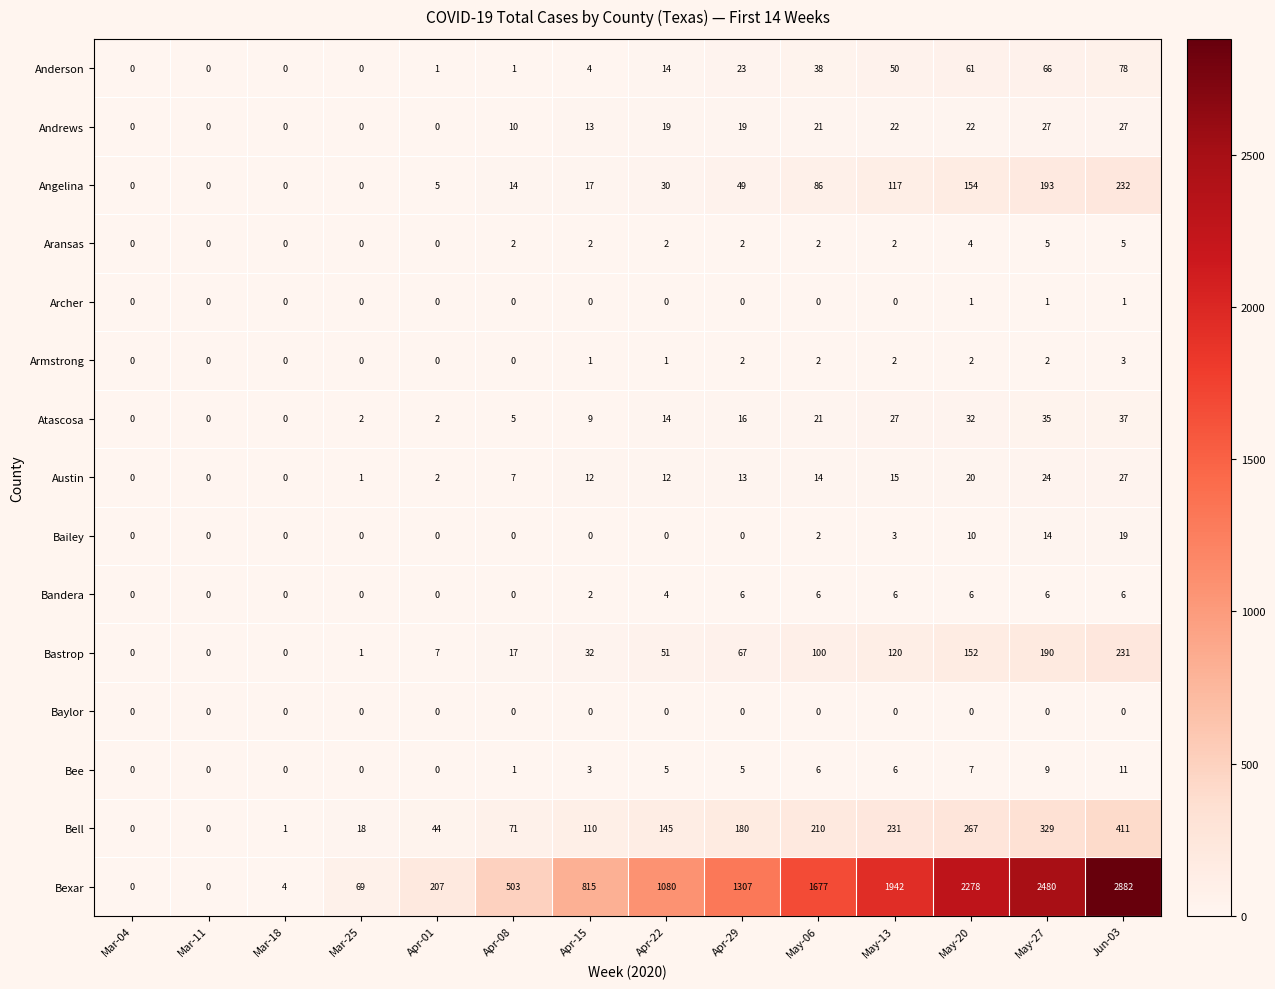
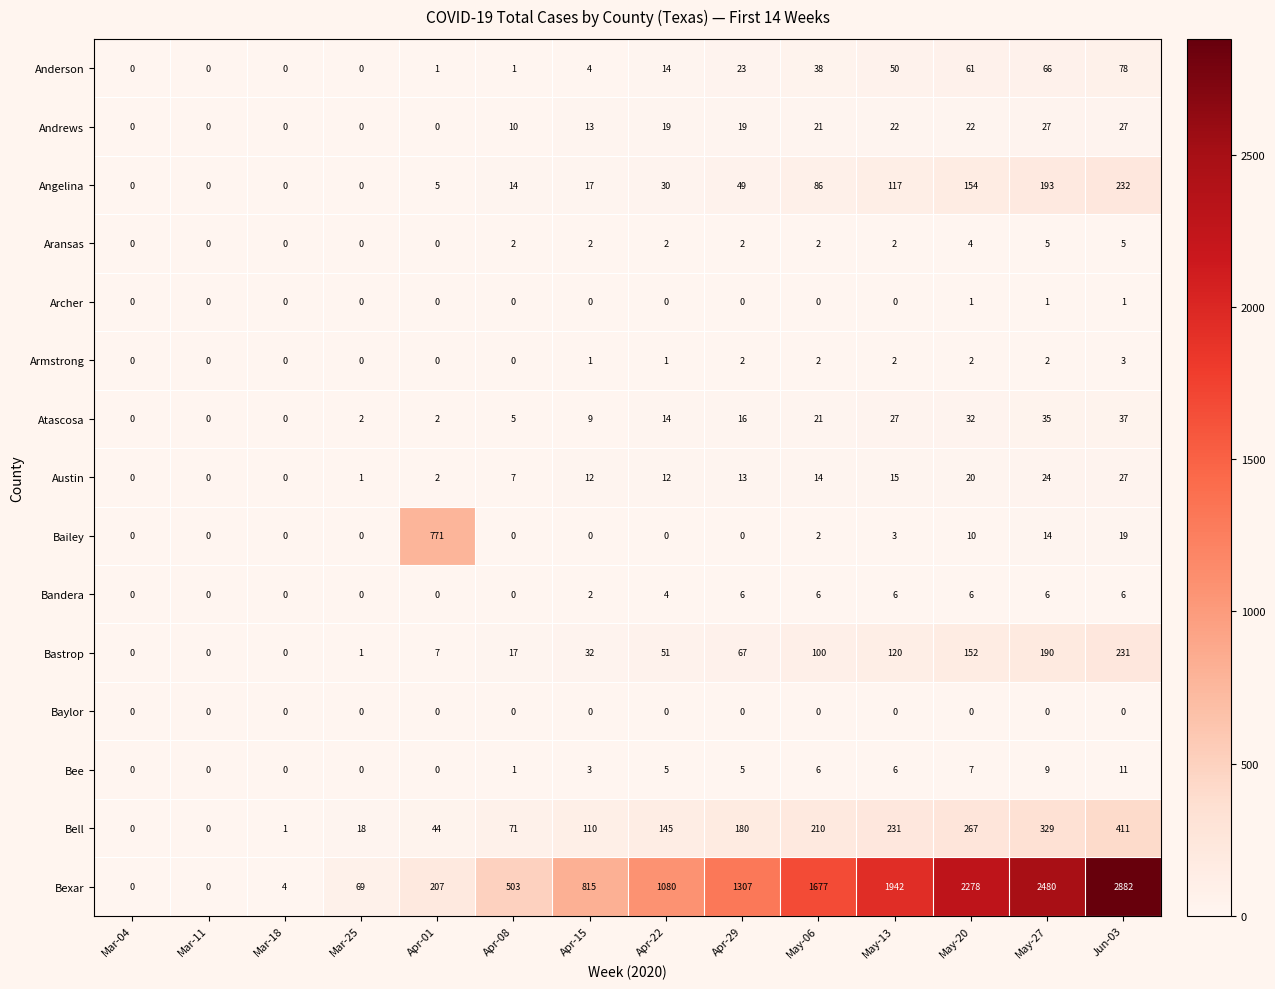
  {
    "Bailey": {
      "Mar-04": 0,
      "Mar-11": 0,
      "Mar-18": 0,
      "Mar-25": 0,
-     "Apr-01": 0,
+     "Apr-01": 771,
      "Apr-08": 0,
      "Apr-15": 0,
      "Apr-22": 0,
      "Apr-29": 0,
      "May-06": 2,
      "May-13": 3,
      "May-20": 10,
      "May-27": 14,
      "Jun-03": 19
    }
  }
